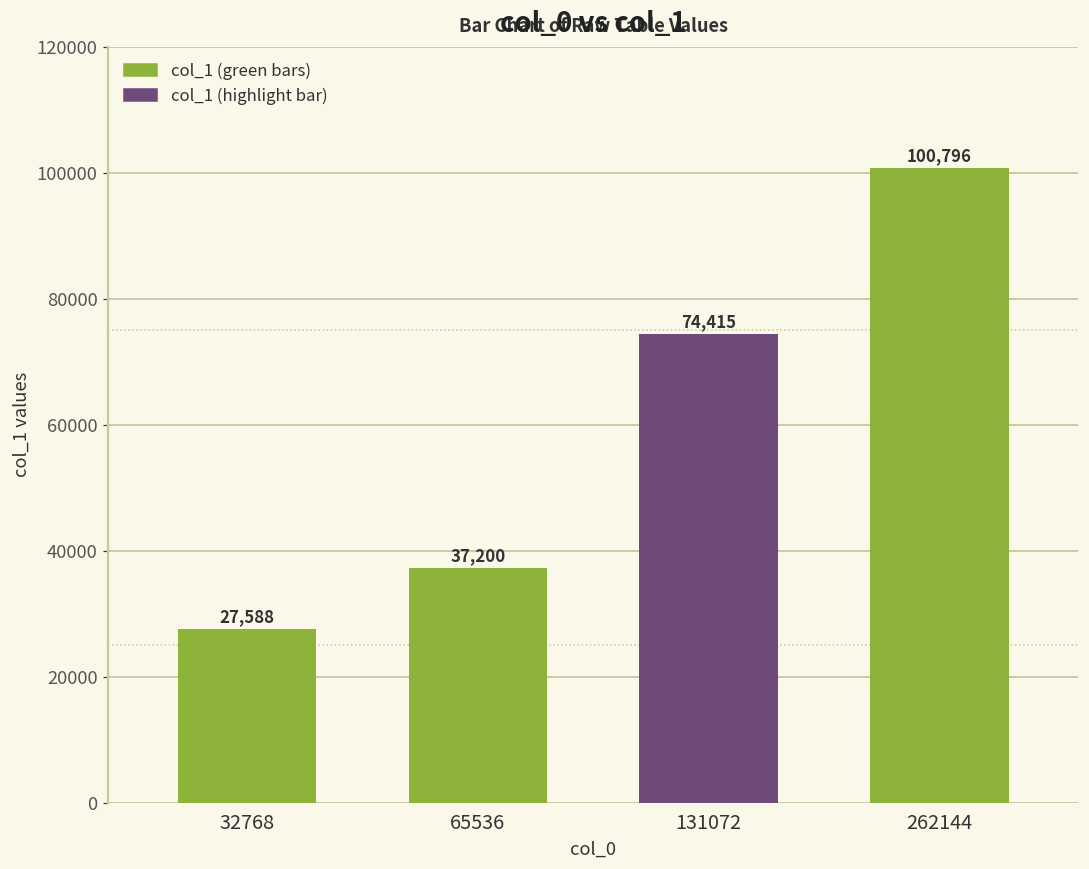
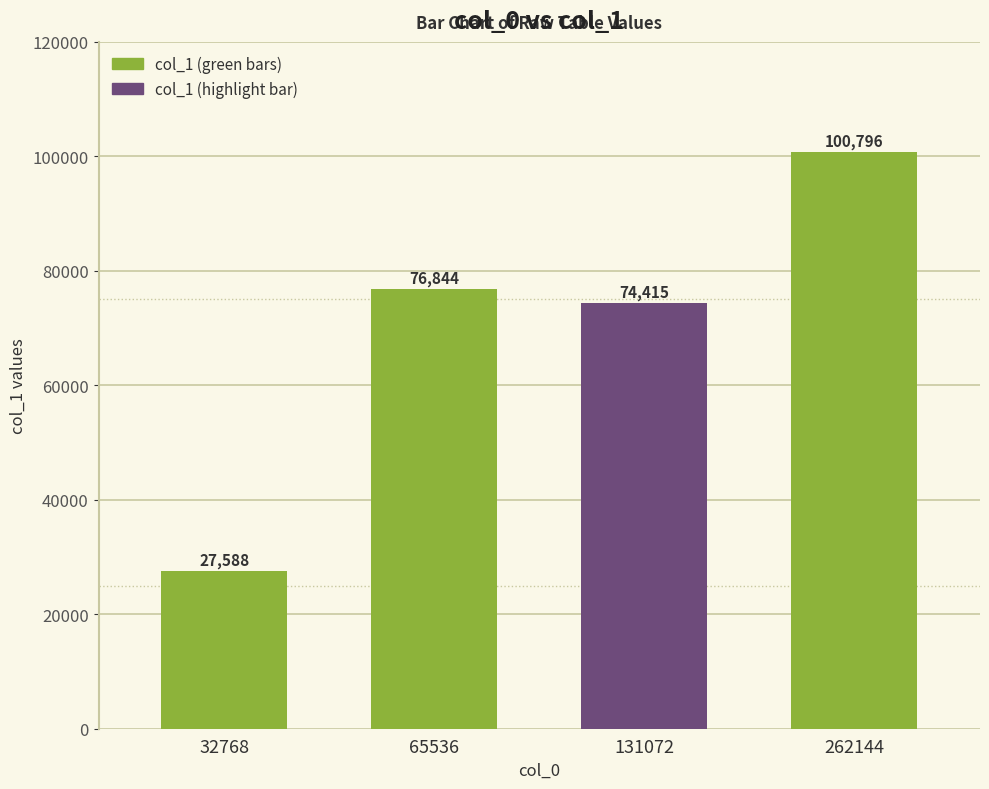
  {
    "32768": "27,588",
-   "65536": "37,200",
+   "65536": "76,844",
    "131072": "74,415",
    "262144": "100,796"
  }
